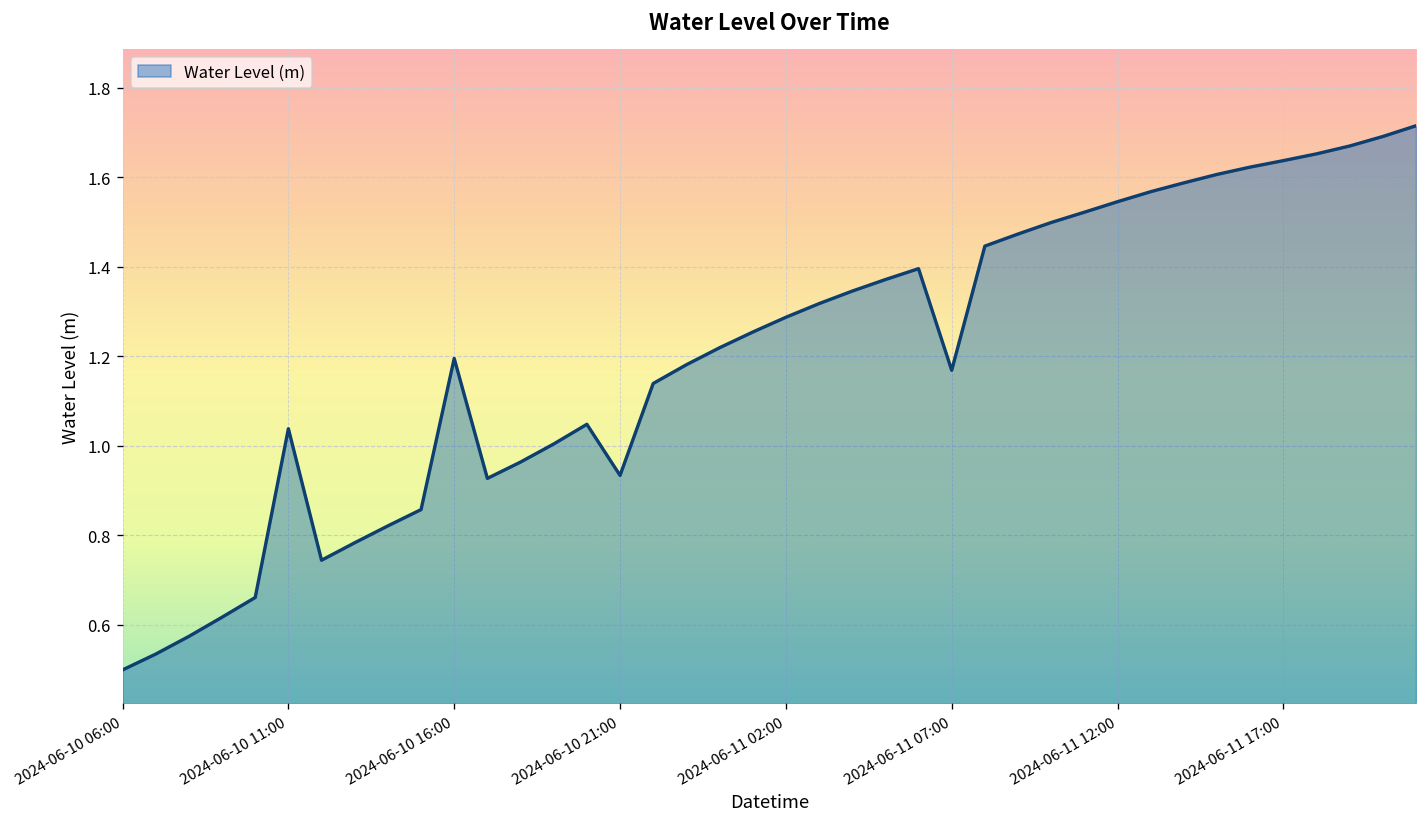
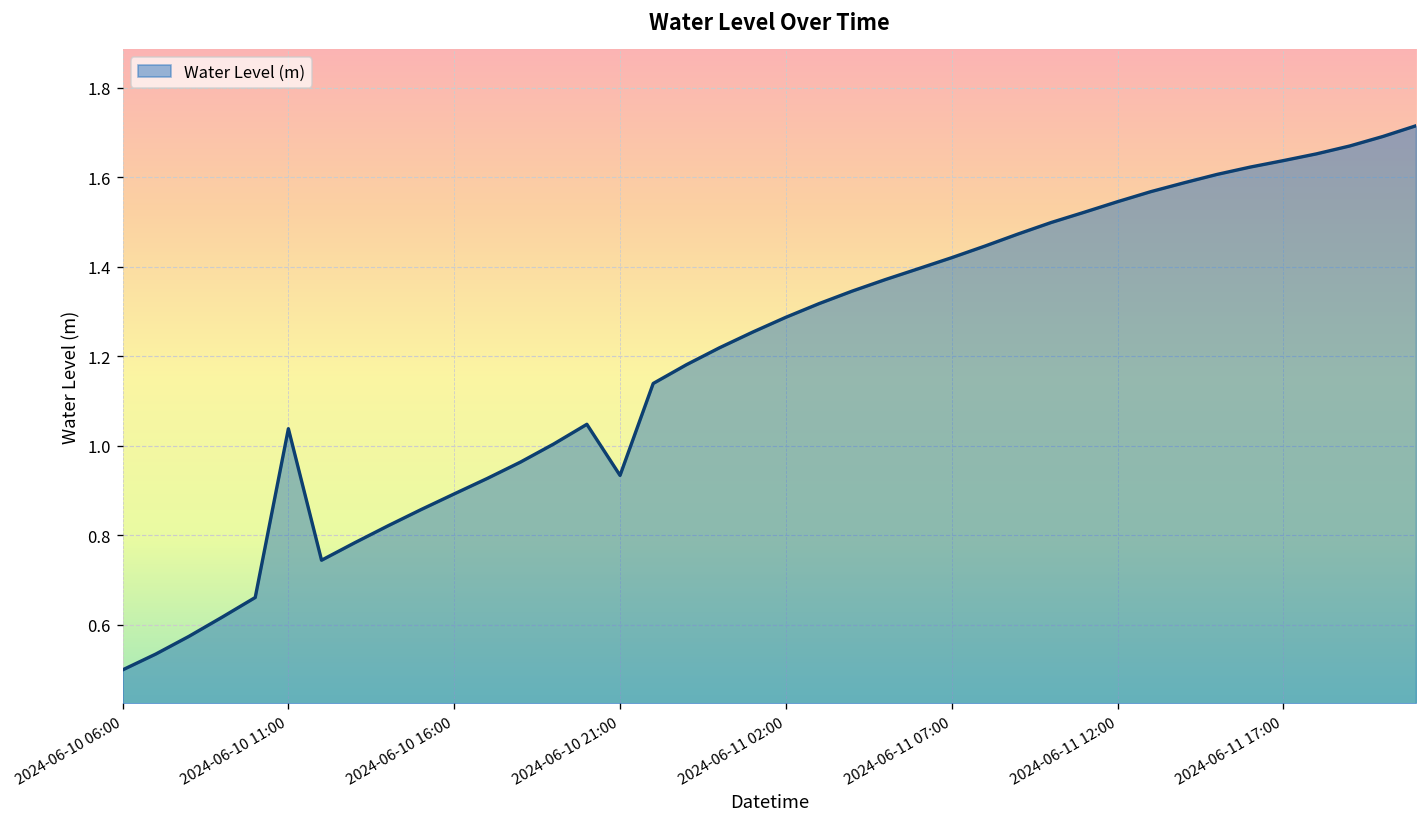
  {
    "2024-06-10 06:00": 0.50,
    "2024-06-10 11:00": 1.04,
-   "2024-06-10 16:00": 1.20,
+   "2024-06-10 16:00": 0.89,
    "2024-06-10 21:00": 0.93,
    "2024-06-11 02:00": 1.29,
-   "2024-06-11 07:00": 1.17,
+   "2024-06-11 07:00": 1.42,
    "2024-06-11 12:00": 1.55,
    "2024-06-11 17:00": 1.64
  }
